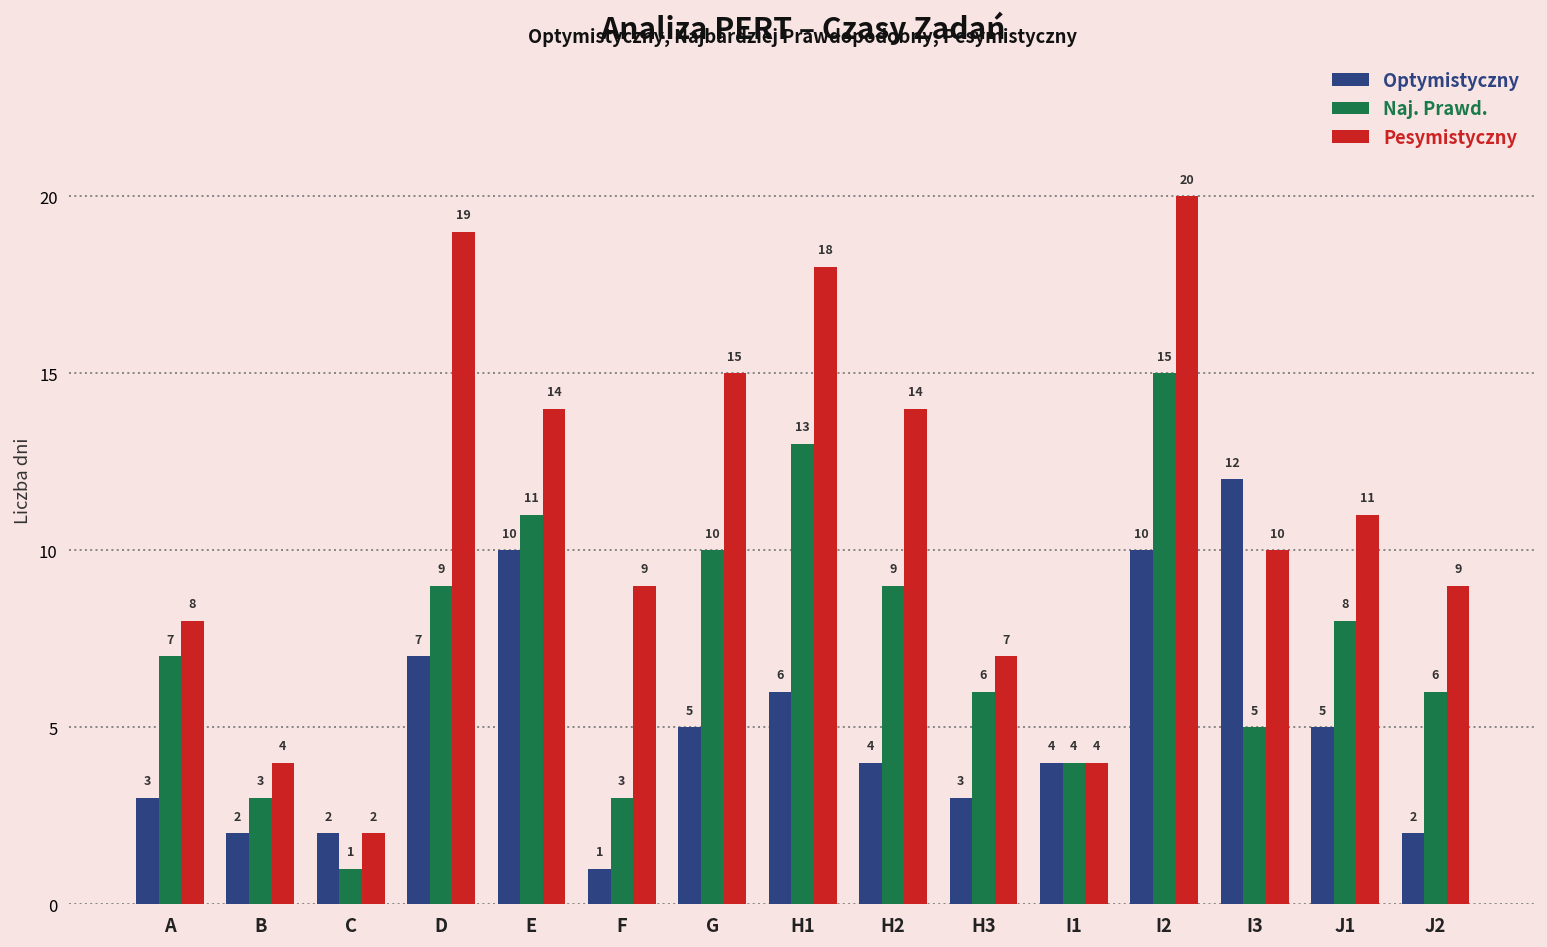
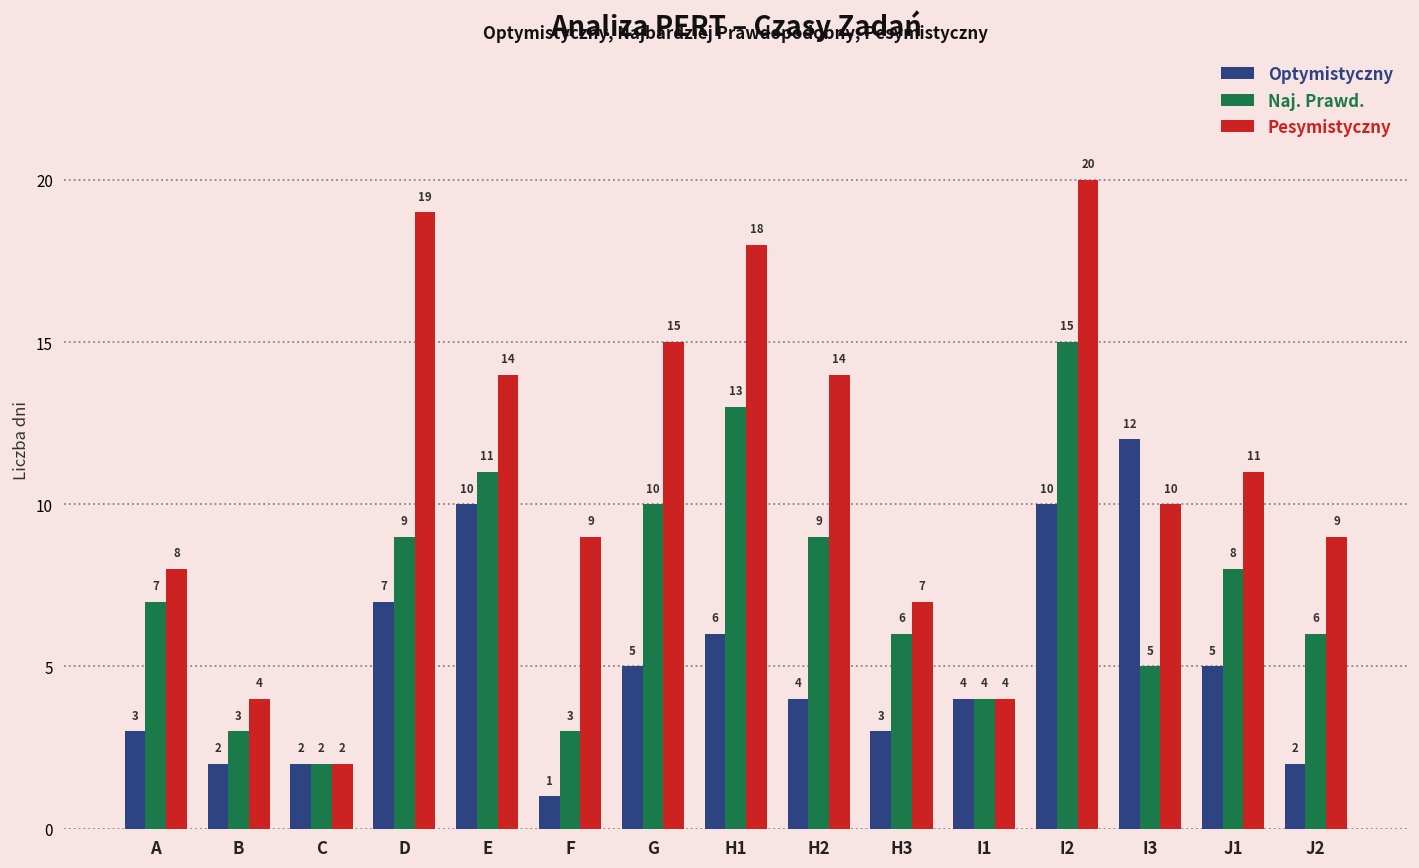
  {
    "Optymistyczny": {
      "A": 3,
      "B": 2,
      "C": 2,
      "D": 7,
      "E": 10,
      "F": 1,
      "G": 5,
      "H1": 6,
      "H2": 4,
      "H3": 3,
      "I1": 4,
      "I2": 10,
      "I3": 12,
      "J1": 5,
      "J2": 2
    },
    "Naj. Prawd.": {
      "A": 7,
      "B": 3,
-     "C": 1,
+     "C": 2,
      "D": 9,
      "E": 11,
      "F": 3,
      "G": 10,
      "H1": 13,
      "H2": 9,
      "H3": 6,
      "I1": 4,
      "I2": 15,
      "I3": 5,
      "J1": 8,
      "J2": 6
    },
    "Pesymistyczny": {
      "A": 8,
      "B": 4,
      "C": 2,
      "D": 19,
      "E": 14,
      "F": 9,
      "G": 15,
      "H1": 18,
      "H2": 14,
      "H3": 7,
      "I1": 4,
      "I2": 20,
      "I3": 10,
      "J1": 11,
      "J2": 9
    }
  }
